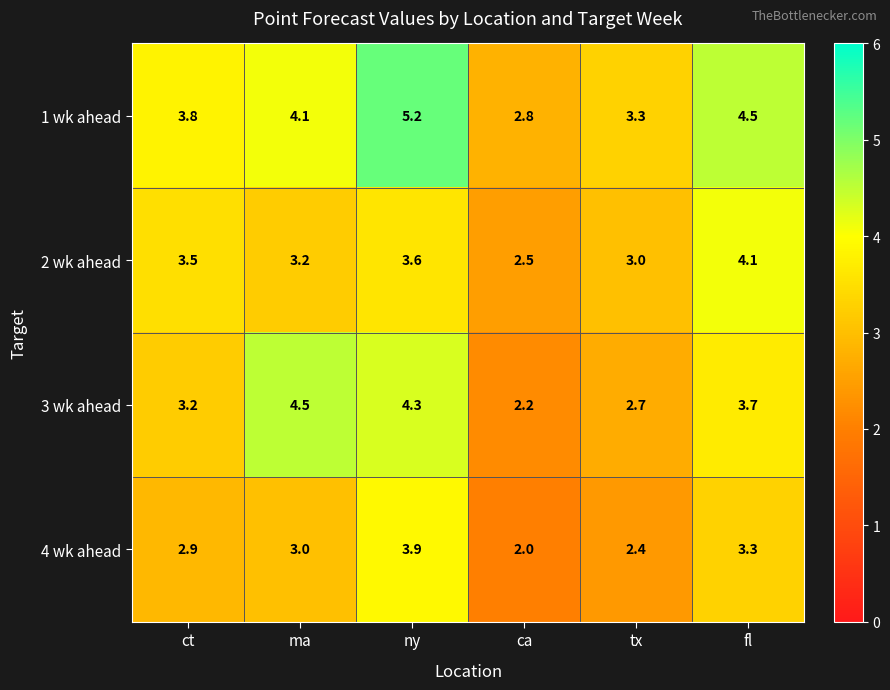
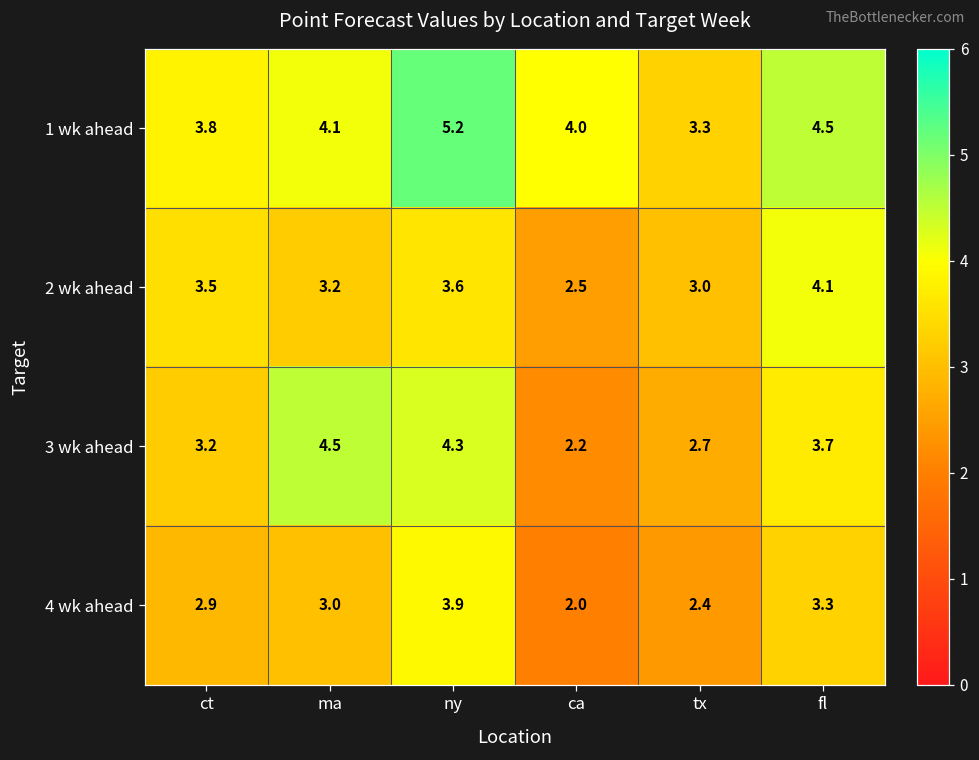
  {
    "1 wk ahead": {
      "ct": 3.8,
      "ma": 4.1,
      "ny": 5.2,
-     "ca": 2.8,
+     "ca": 4.0,
      "tx": 3.3,
      "fl": 4.5
    },
    "2 wk ahead": {
      "ct": 3.5,
      "ma": 3.2,
      "ny": 3.6,
      "ca": 2.5,
      "tx": 3.0,
      "fl": 4.1
    },
    "3 wk ahead": {
      "ct": 3.2,
      "ma": 4.5,
      "ny": 4.3,
      "ca": 2.2,
      "tx": 2.7,
      "fl": 3.7
    },
    "4 wk ahead": {
      "ct": 2.9,
      "ma": 3.0,
      "ny": 3.9,
      "ca": 2.0,
      "tx": 2.4,
      "fl": 3.3
    }
  }
